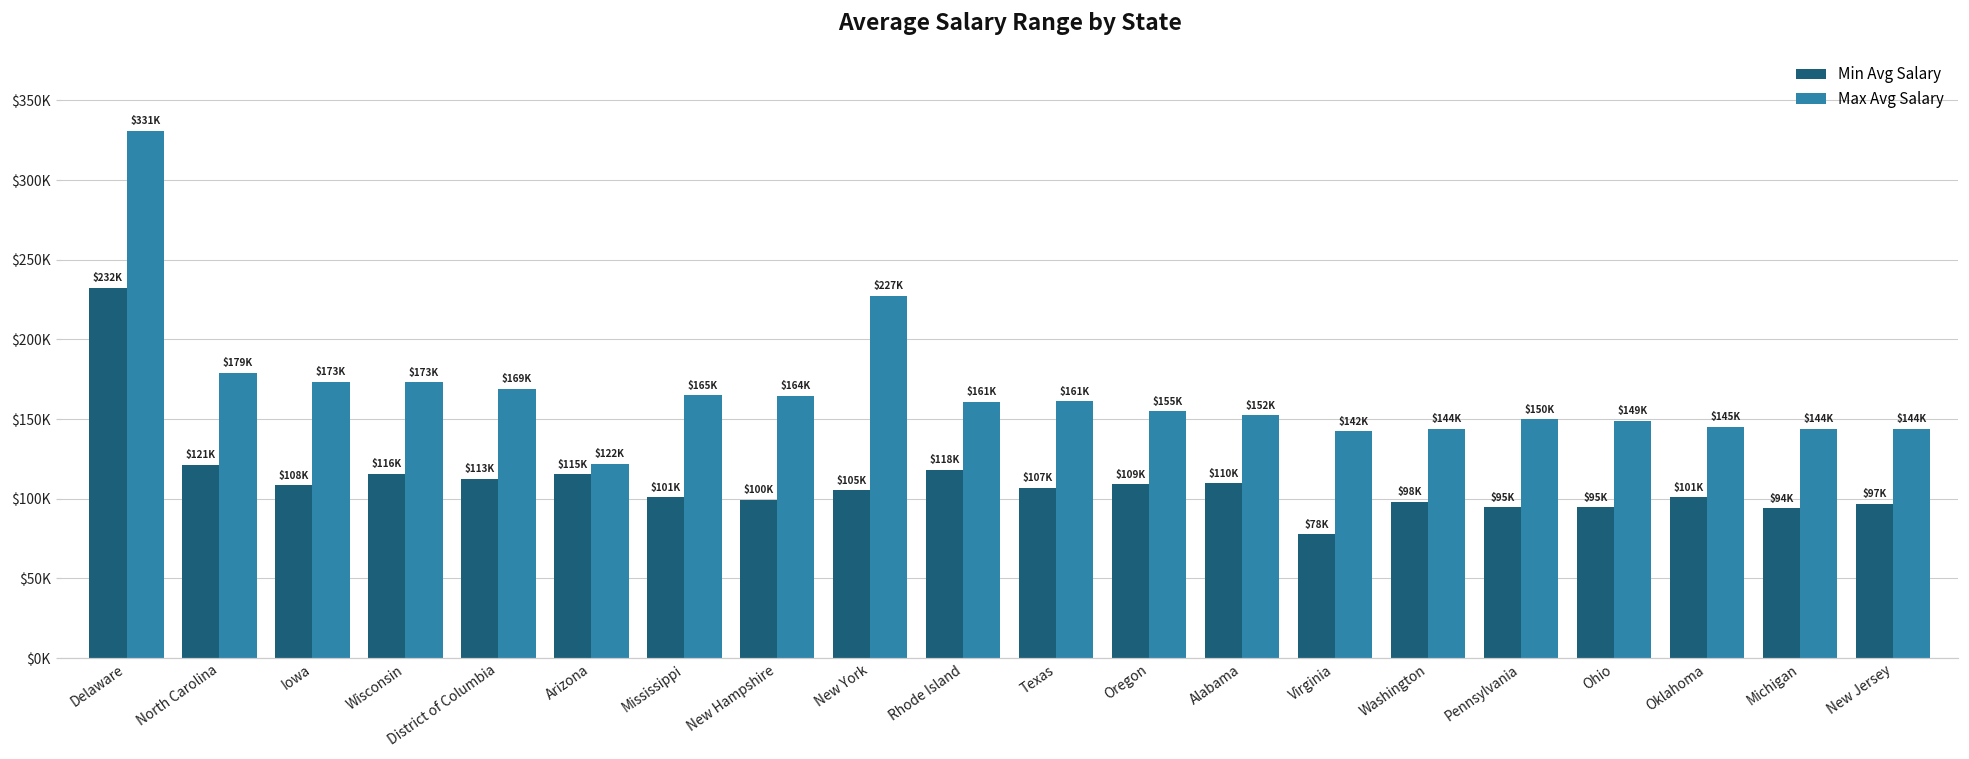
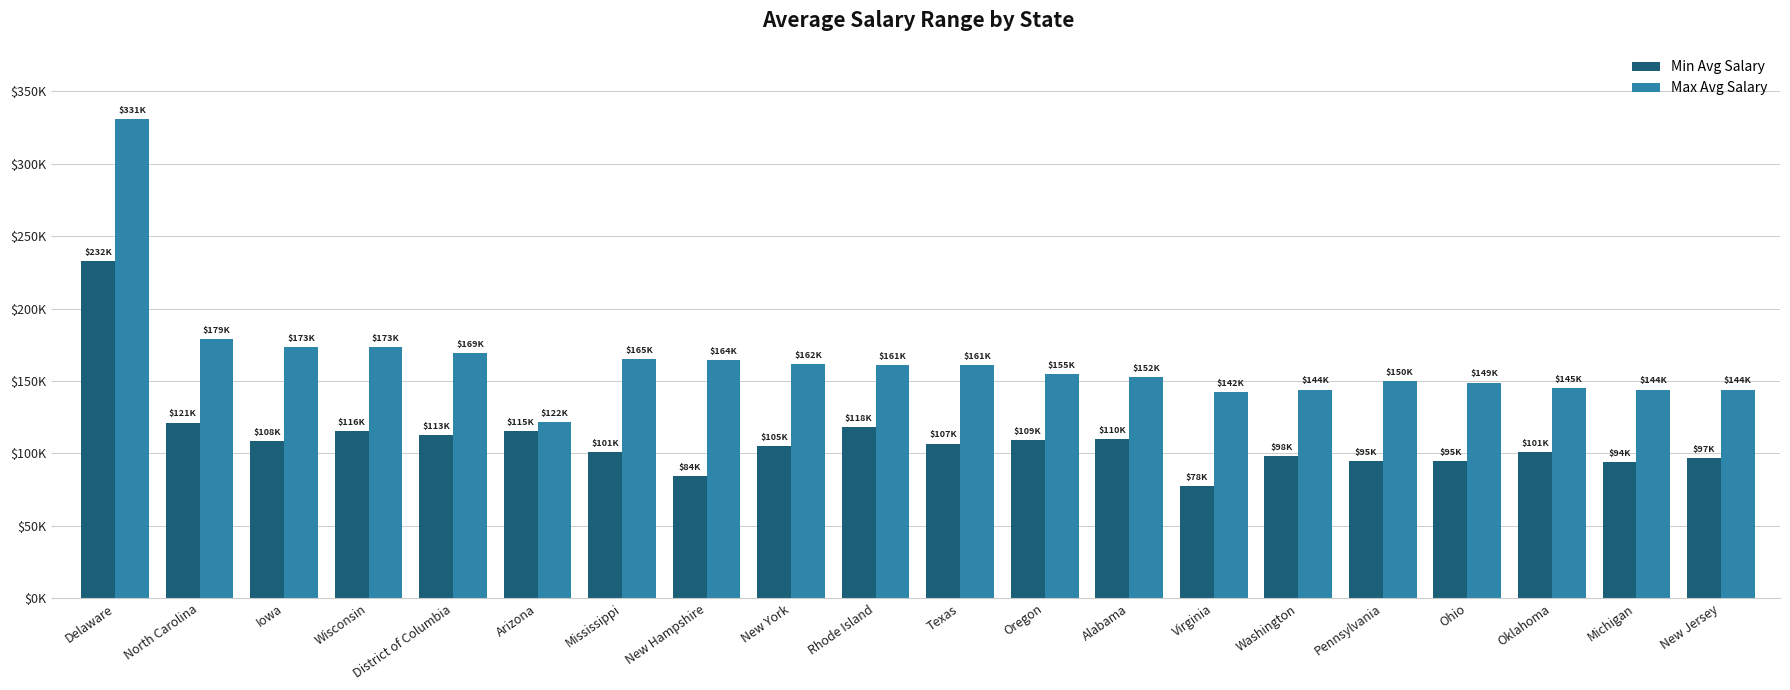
  {
    "Min Avg Salary": {
      "Delaware": "$232K",
      "North Carolina": "$121K",
      "Iowa": "$108K",
      "Wisconsin": "$116K",
      "District of Columbia": "$113K",
      "Arizona": "$115K",
      "Mississippi": "$101K",
-     "New Hampshire": "$100K",
+     "New Hampshire": "$84K",
      "New York": "$105K",
      "Rhode Island": "$118K",
      "Texas": "$107K",
      "Oregon": "$109K",
      "Alabama": "$110K",
      "Virginia": "$78K",
      "Washington": "$98K",
      "Pennsylvania": "$95K",
      "Ohio": "$95K",
      "Oklahoma": "$101K",
      "Michigan": "$94K",
      "New Jersey": "$97K"
    },
    "Max Avg Salary": {
      "Delaware": "$331K",
      "North Carolina": "$179K",
      "Iowa": "$173K",
      "Wisconsin": "$173K",
      "District of Columbia": "$169K",
      "Arizona": "$122K",
      "Mississippi": "$165K",
      "New Hampshire": "$164K",
-     "New York": "$227K",
+     "New York": "$162K",
      "Rhode Island": "$161K",
      "Texas": "$161K",
      "Oregon": "$155K",
      "Alabama": "$152K",
      "Virginia": "$142K",
      "Washington": "$144K",
      "Pennsylvania": "$150K",
      "Ohio": "$149K",
      "Oklahoma": "$145K",
      "Michigan": "$144K",
      "New Jersey": "$144K"
    }
  }
